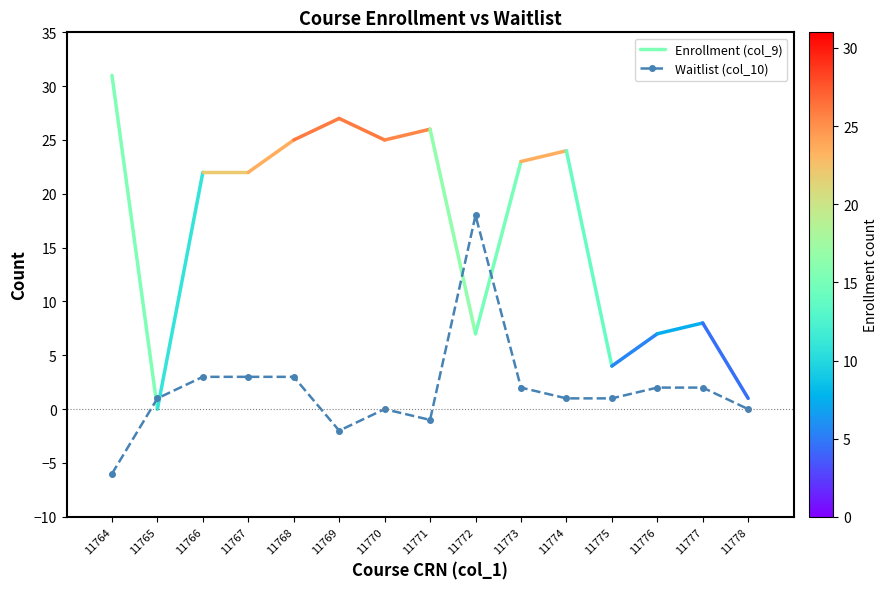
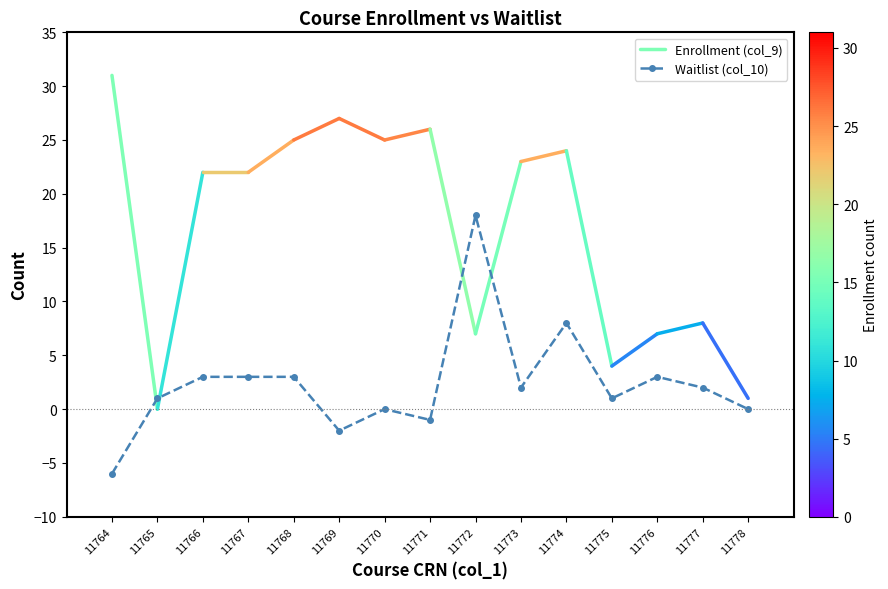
  {
    "Waitlist (col_10)": {
      "11764": -6,
      "11765": 1,
      "11766": 3,
      "11767": 3,
      "11768": 3,
      "11769": -2,
      "11770": 0,
      "11771": -1,
      "11772": 18,
      "11773": 2,
-     "11774": 1,
+     "11774": 8,
      "11775": 1,
-     "11776": 2,
+     "11776": 3,
      "11777": 2,
      "11778": 0
    }
  }
